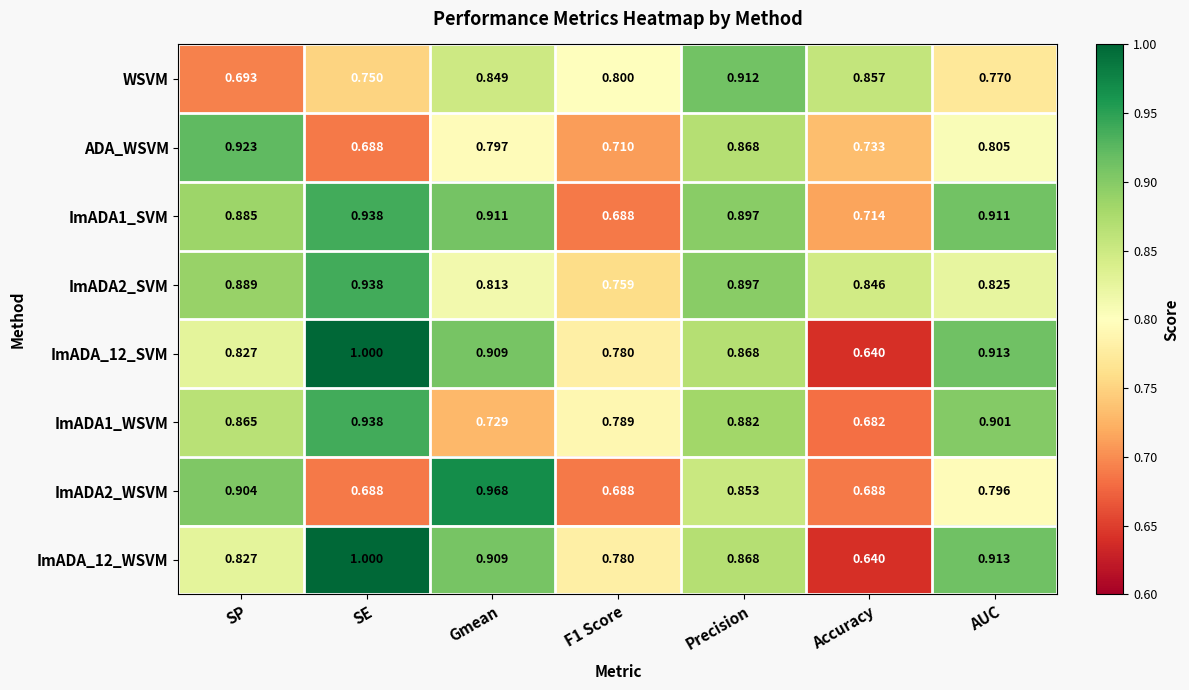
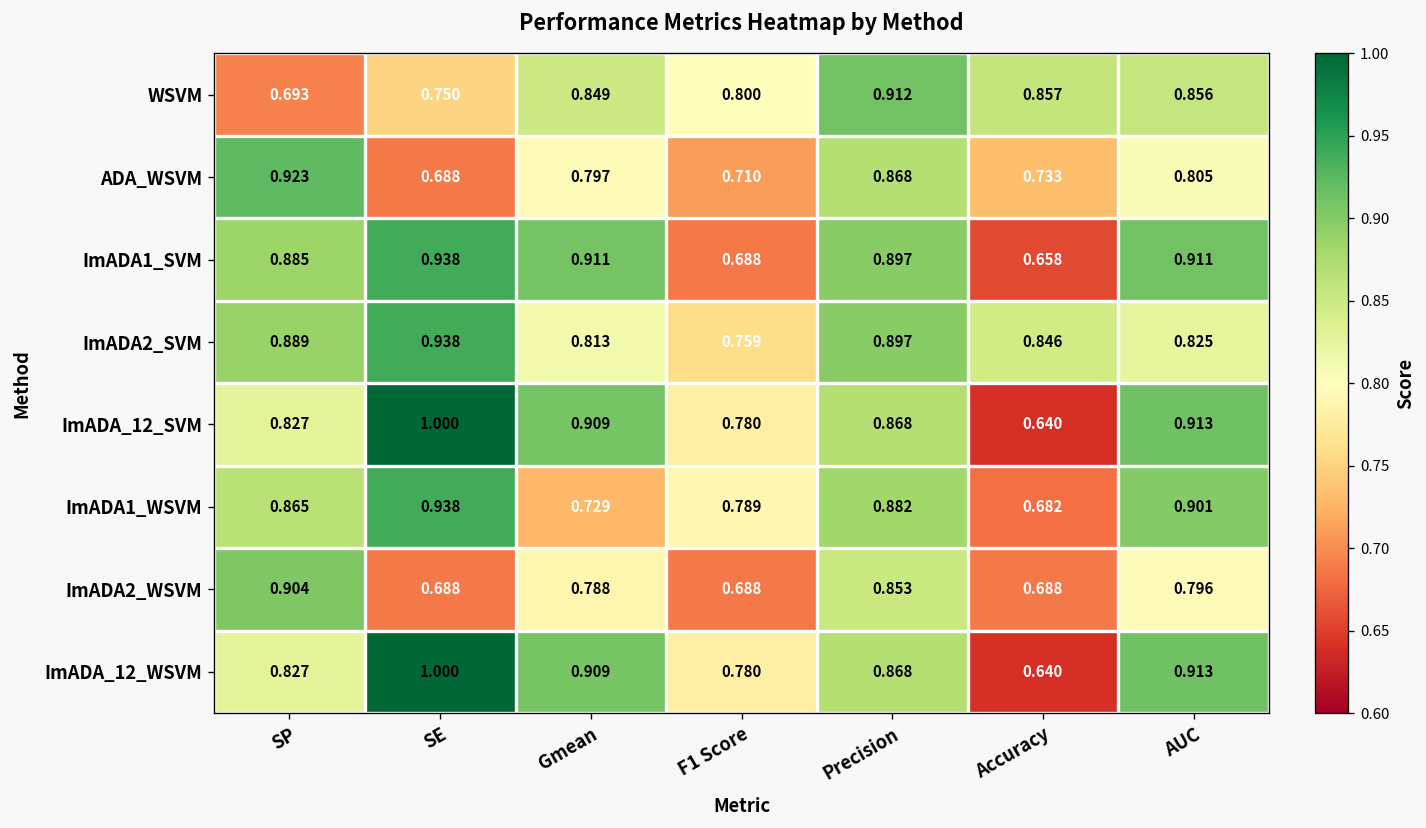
  {
    "WSVM": {
      "SP": 0.693,
      "SE": 0.750,
      "Gmean": 0.849,
      "F1 Score": 0.800,
      "Precision": 0.912,
      "Accuracy": 0.857,
-     "AUC": 0.770
+     "AUC": 0.856
    },
    "ADA_WSVM": {
      "SP": 0.923,
      "SE": 0.688,
      "Gmean": 0.797,
      "F1 Score": 0.710,
      "Precision": 0.868,
      "Accuracy": 0.733,
      "AUC": 0.805
    },
    "ImADA1_SVM": {
      "SP": 0.885,
      "SE": 0.938,
      "Gmean": 0.911,
      "F1 Score": 0.688,
      "Precision": 0.897,
-     "Accuracy": 0.714,
+     "Accuracy": 0.658,
      "AUC": 0.911
    },
    "ImADA2_SVM": {
      "SP": 0.889,
      "SE": 0.938,
      "Gmean": 0.813,
      "F1 Score": 0.759,
      "Precision": 0.897,
      "Accuracy": 0.846,
      "AUC": 0.825
    },
    "ImADA_12_SVM": {
      "SP": 0.827,
      "SE": 1.000,
      "Gmean": 0.909,
      "F1 Score": 0.780,
      "Precision": 0.868,
      "Accuracy": 0.640,
      "AUC": 0.913
    },
    "ImADA1_WSVM": {
      "SP": 0.865,
      "SE": 0.938,
      "Gmean": 0.729,
      "F1 Score": 0.789,
      "Precision": 0.882,
      "Accuracy": 0.682,
      "AUC": 0.901
    },
    "ImADA2_WSVM": {
      "SP": 0.904,
      "SE": 0.688,
-     "Gmean": 0.968,
+     "Gmean": 0.788,
      "F1 Score": 0.688,
      "Precision": 0.853,
      "Accuracy": 0.688,
      "AUC": 0.796
    },
    "ImADA_12_WSVM": {
      "SP": 0.827,
      "SE": 1.000,
      "Gmean": 0.909,
      "F1 Score": 0.780,
      "Precision": 0.868,
      "Accuracy": 0.640,
      "AUC": 0.913
    }
  }
